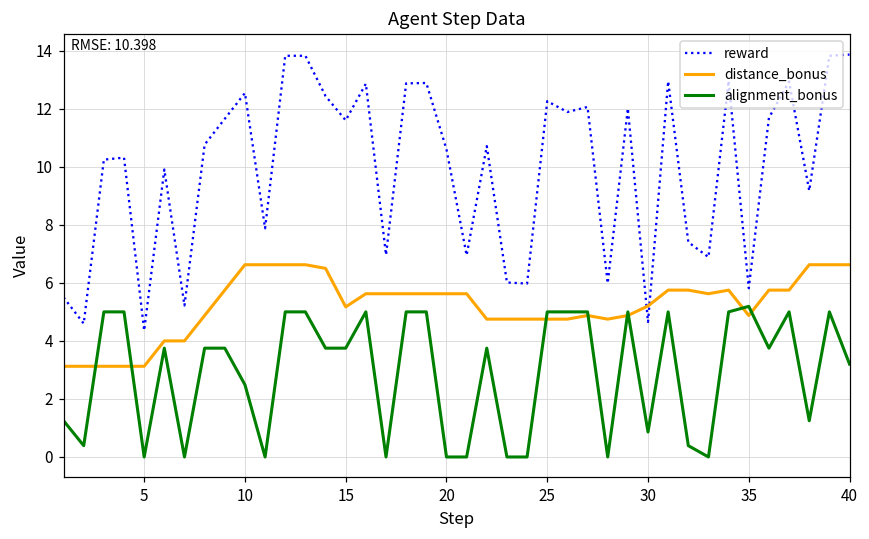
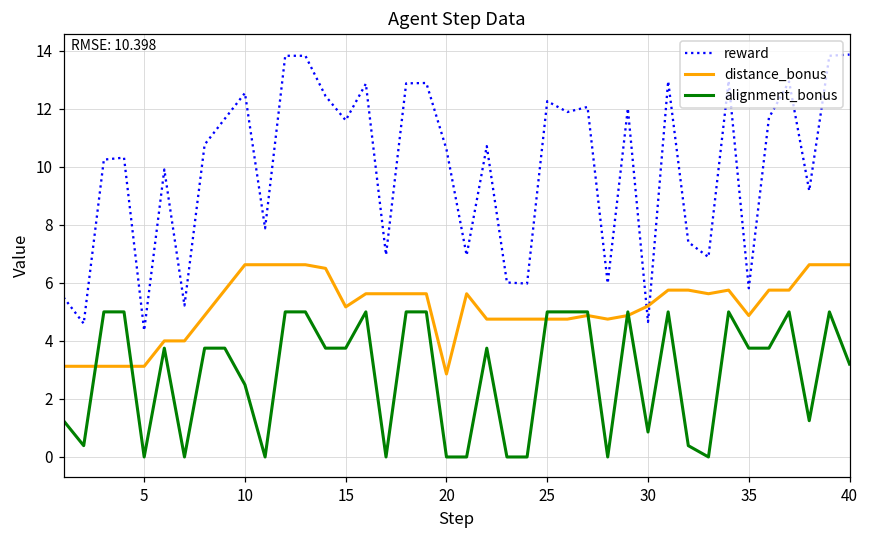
  {
    "reward": {
      "5": 4.4,
      "10": 12.5,
      "15": 11.6,
      "20": 10.6,
      "25": 12.3,
      "30": 4.7,
      "35": 5.8,
      "40": 13.9
    },
    "distance_bonus": {
      "5": 3.1,
      "10": 6.6,
      "15": 5.2,
-     "20": 5.6,
+     "20": 2.9,
      "25": 4.7,
      "30": 5.2,
      "35": 4.9,
      "40": 6.6
    },
    "alignment_bonus": {
      "5": 0.0,
      "10": 2.5,
      "15": 3.8,
      "20": 0.0,
      "25": 5.0,
      "30": 0.9,
-     "35": 5.2,
+     "35": 3.8,
      "40": 3.2
    }
  }
